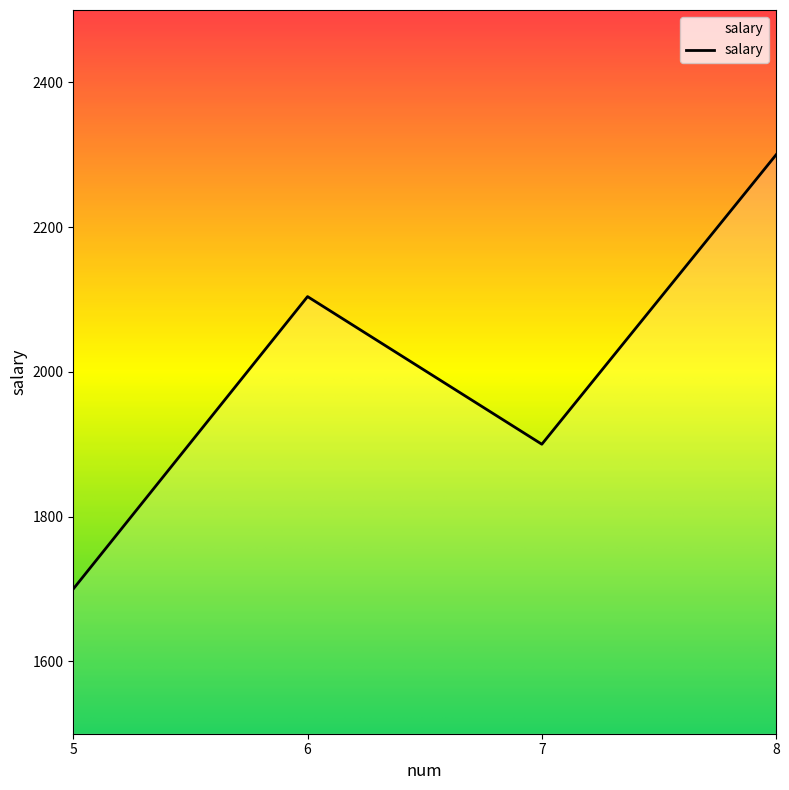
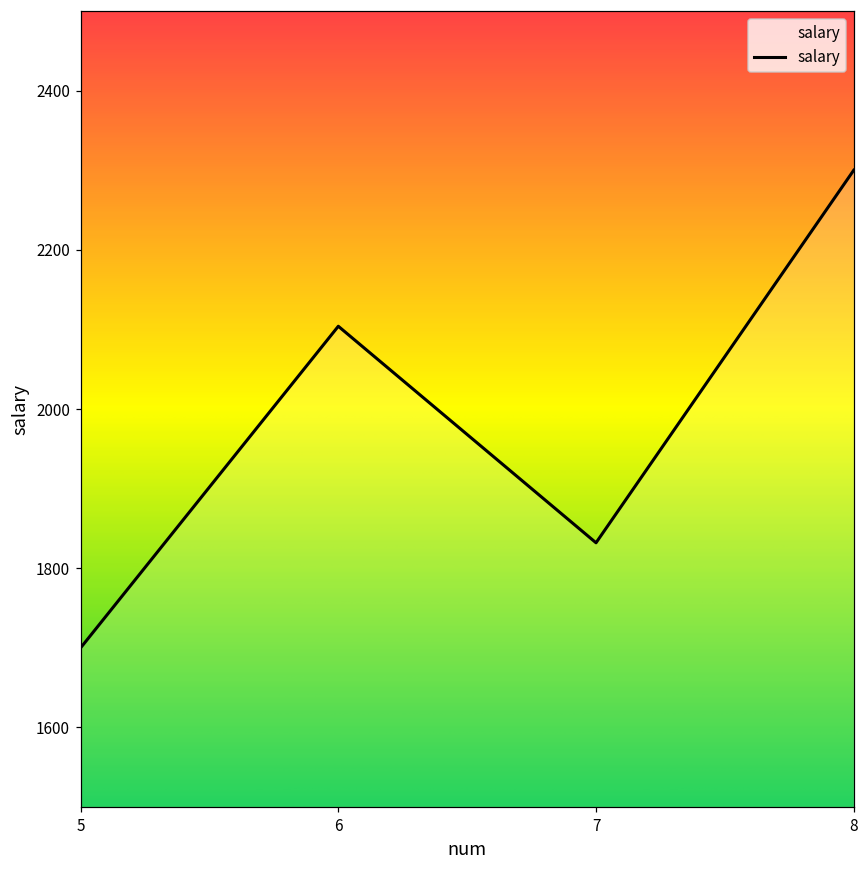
  {
    "5": 1700,
    "6": 2100,
-   "7": 1900,
+   "7": 1830,
    "8": 2300
  }
